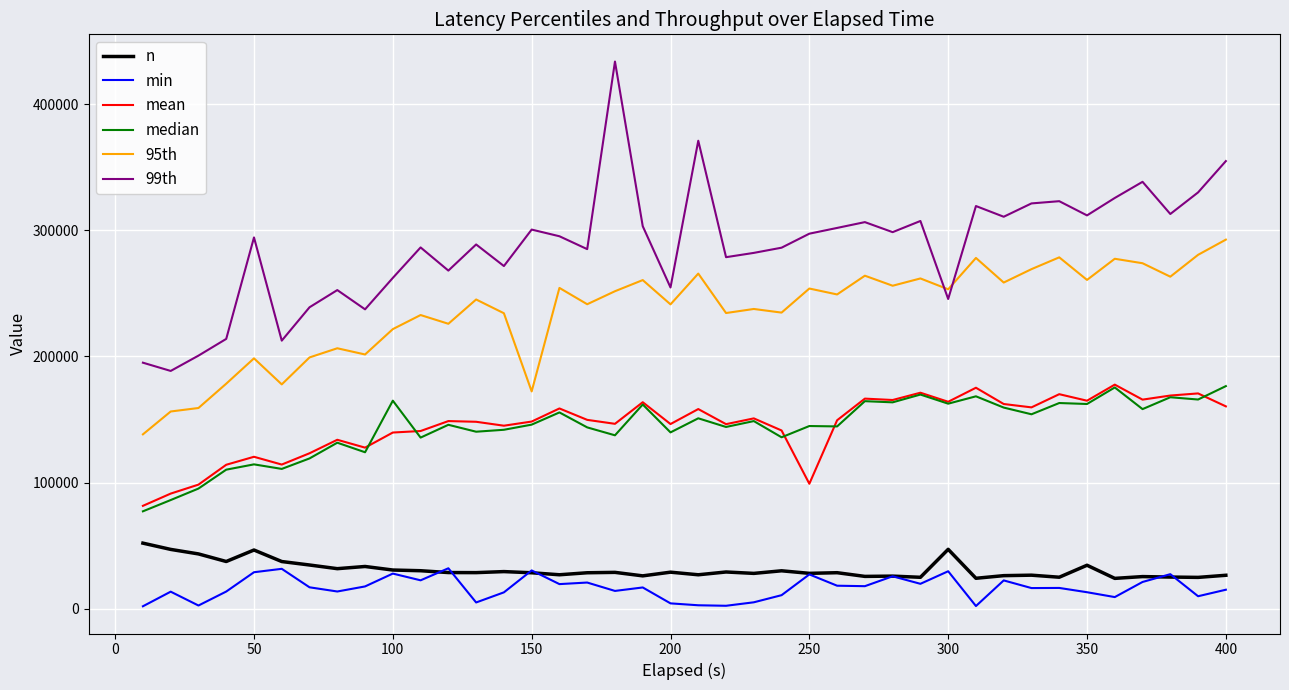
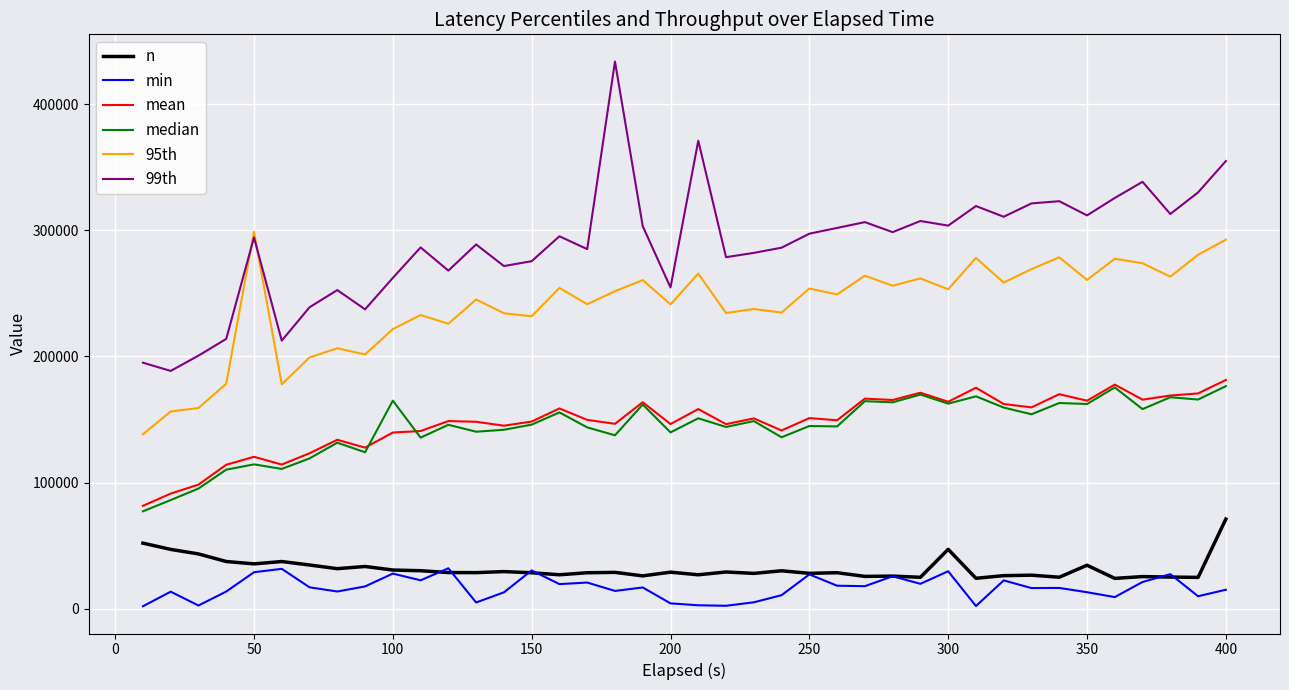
  {
    "n": {
-     "50": 46000,
+     "50": 35000,
      "100": 31000,
      "200": 29000,
      "300": 47000,
      "350": 34000,
-     "400": 26000
+     "400": 71000
    },
    "min": {
      "50": 29000,
      "100": 28000,
      "200": 4000,
      "300": 30000,
      "350": 13000,
      "400": 15000
    },
    "mean": {
      "50": 120000,
      "100": 140000,
      "150": 148000,
      "200": 146000,
-     "250": 99000,
+     "250": 151000,
      "350": 165000,
-     "400": 160000
+     "400": 181000
    },
    "median": {
      "50": 114000,
      "100": 165000,
      "150": 146000,
      "200": 140000,
      "250": 145000,
      "350": 162000,
      "400": 176000
    },
    "95th": {
-     "50": 198000,
+     "50": 299000,
      "100": 222000,
-     "150": 172000,
+     "150": 232000,
      "200": 241000,
      "250": 254000,
      "300": 253000,
      "350": 261000,
      "400": 293000
    },
    "99th": {
      "50": 294000,
      "100": 262000,
-     "150": 301000,
+     "150": 276000,
      "200": 255000,
      "250": 297000,
-     "300": 246000,
+     "300": 304000,
      "350": 312000,
      "400": 355000
    }
  }
